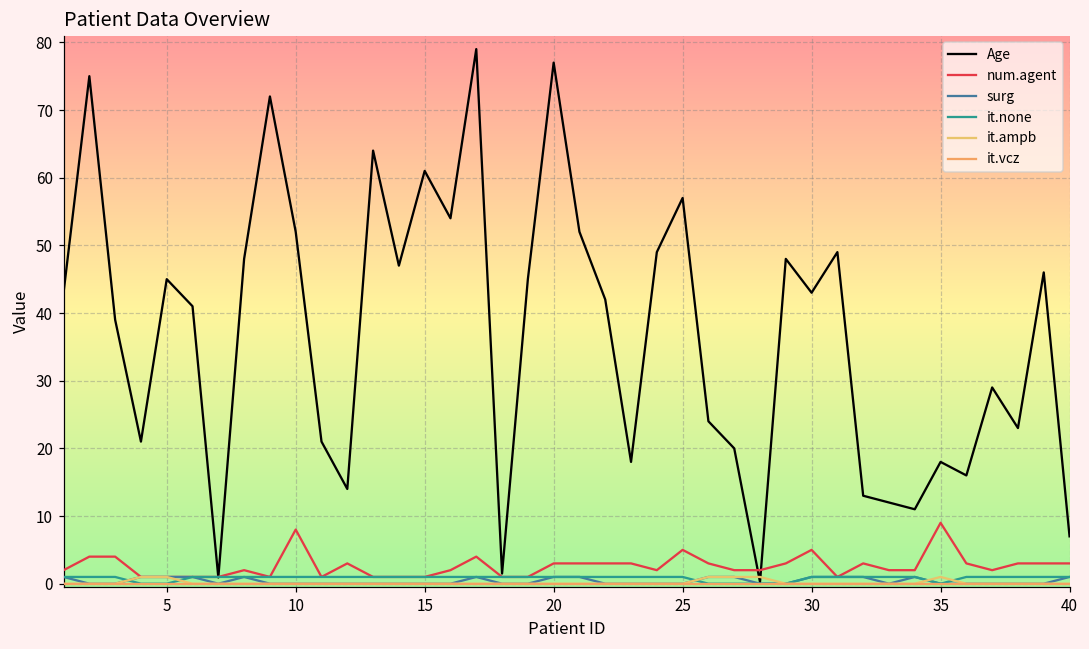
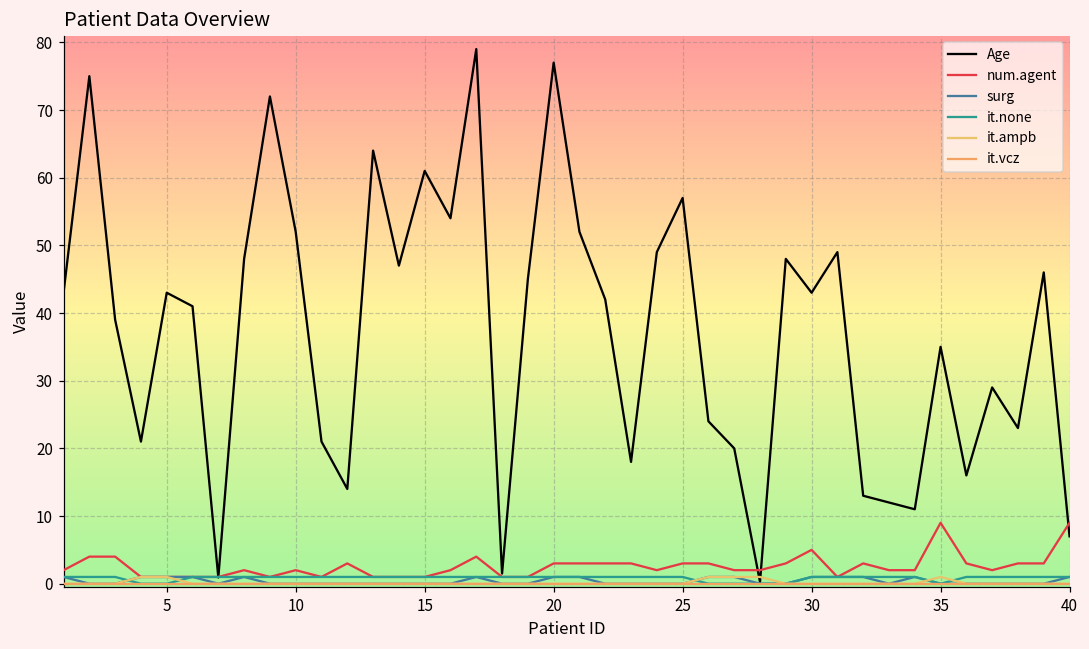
  {
    "Age": {
-     "5": 45,
+     "5": 43,
      "10": 52,
      "15": 61,
      "20": 77,
      "25": 57,
      "30": 43,
-     "35": 18,
+     "35": 35,
      "40": 7
    },
    "num.agent": {
-     "10": 8,
+     "10": 2,
      "20": 3,
-     "25": 5,
+     "25": 3,
      "30": 5,
      "35": 9,
-     "40": 3
+     "40": 9
    }
  }
